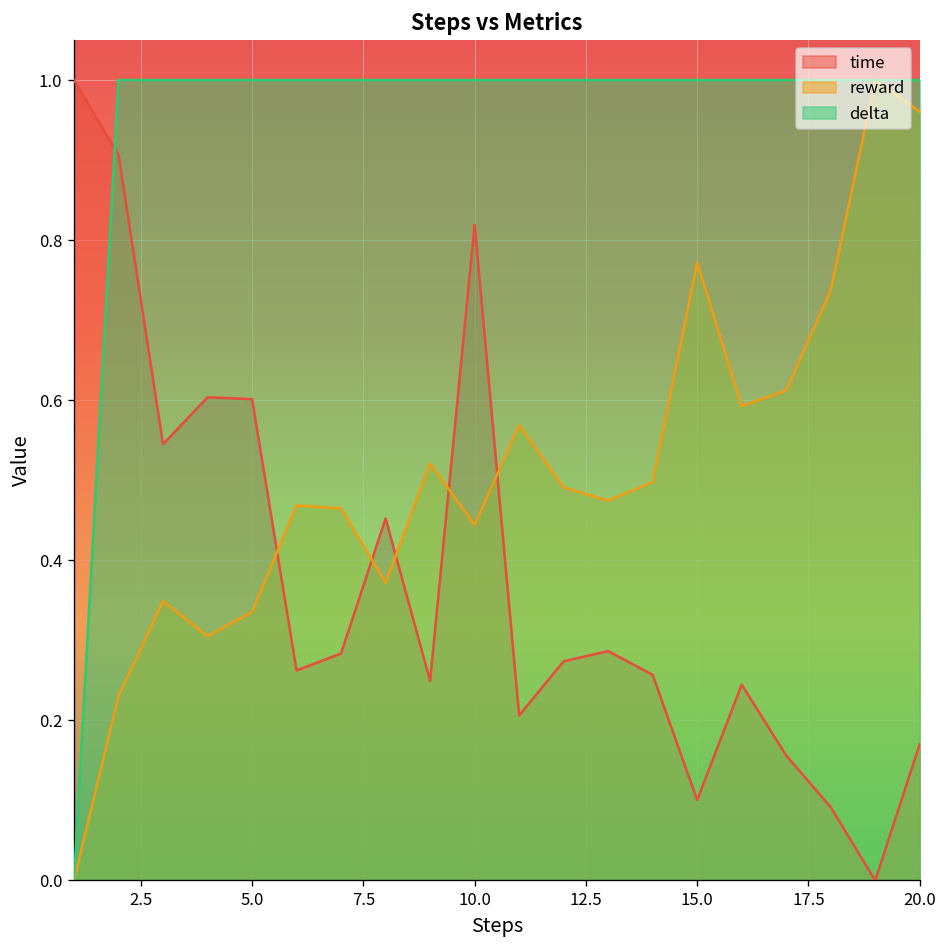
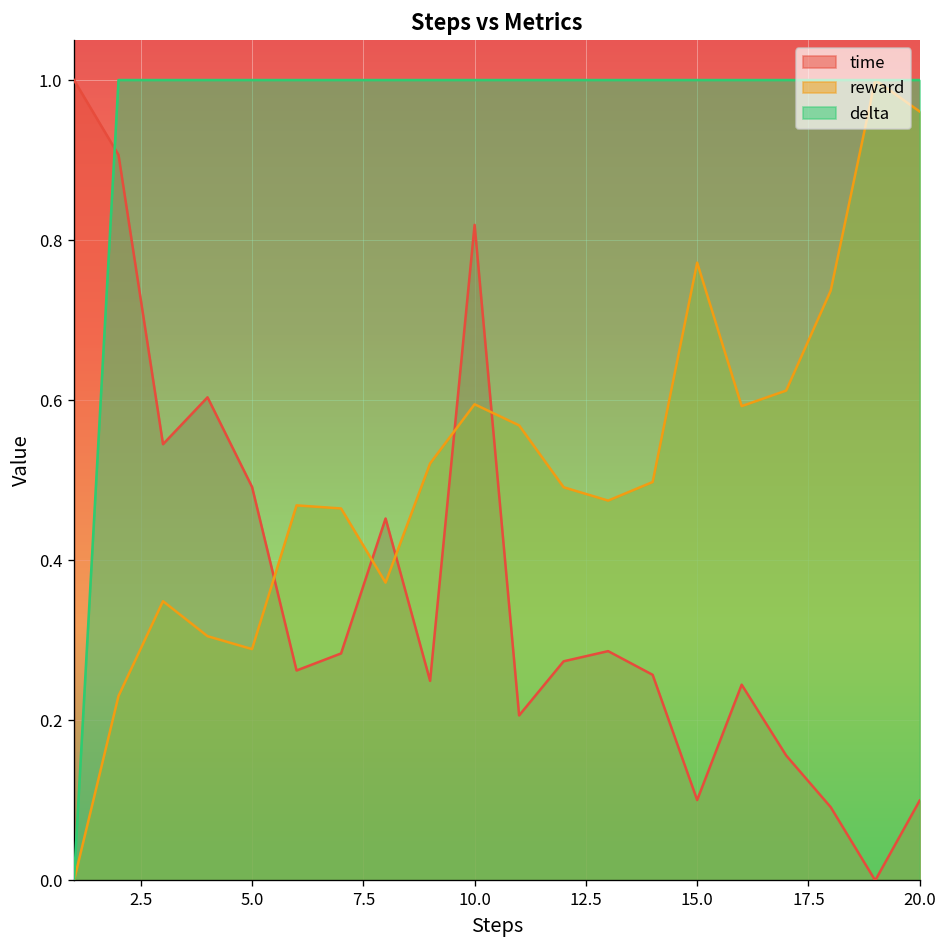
  {
    "time": {
-     "5.0": 0.60,
+     "5.0": 0.49,
      "10.0": 0.82,
      "15.0": 0.10,
-     "20.0": 0.17
+     "20.0": 0.10
    },
    "reward": {
-     "5.0": 0.34,
-     "10.0": 0.44,
+     "5.0": 0.29,
+     "10.0": 0.59,
      "15.0": 0.77,
      "20.0": 0.96
    },
    "delta": {
      "5.0": 1.00,
      "10.0": 1.00,
      "15.0": 1.00,
      "20.0": 1.00
    }
  }
